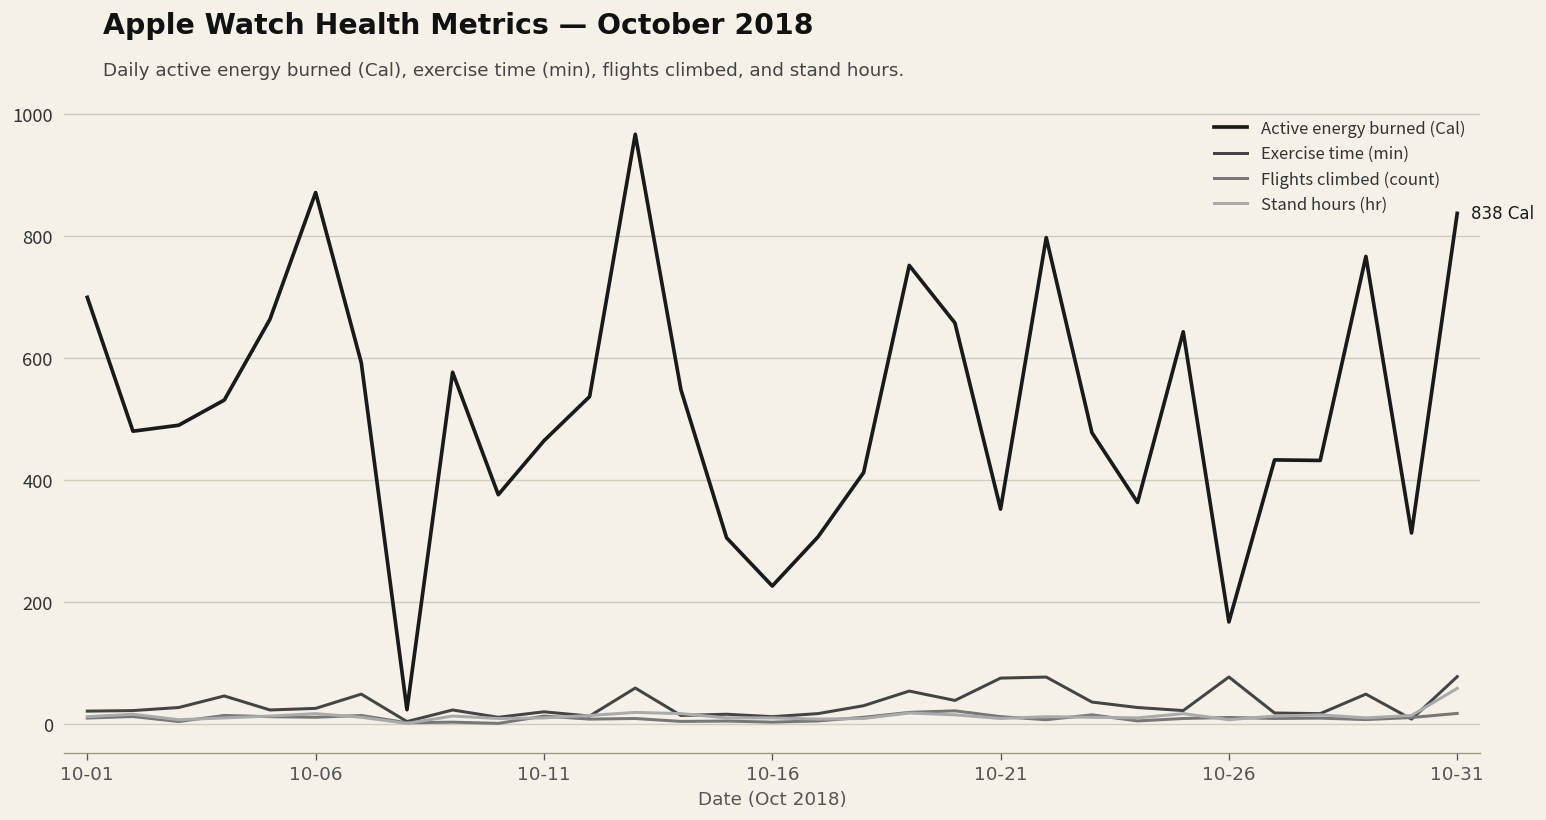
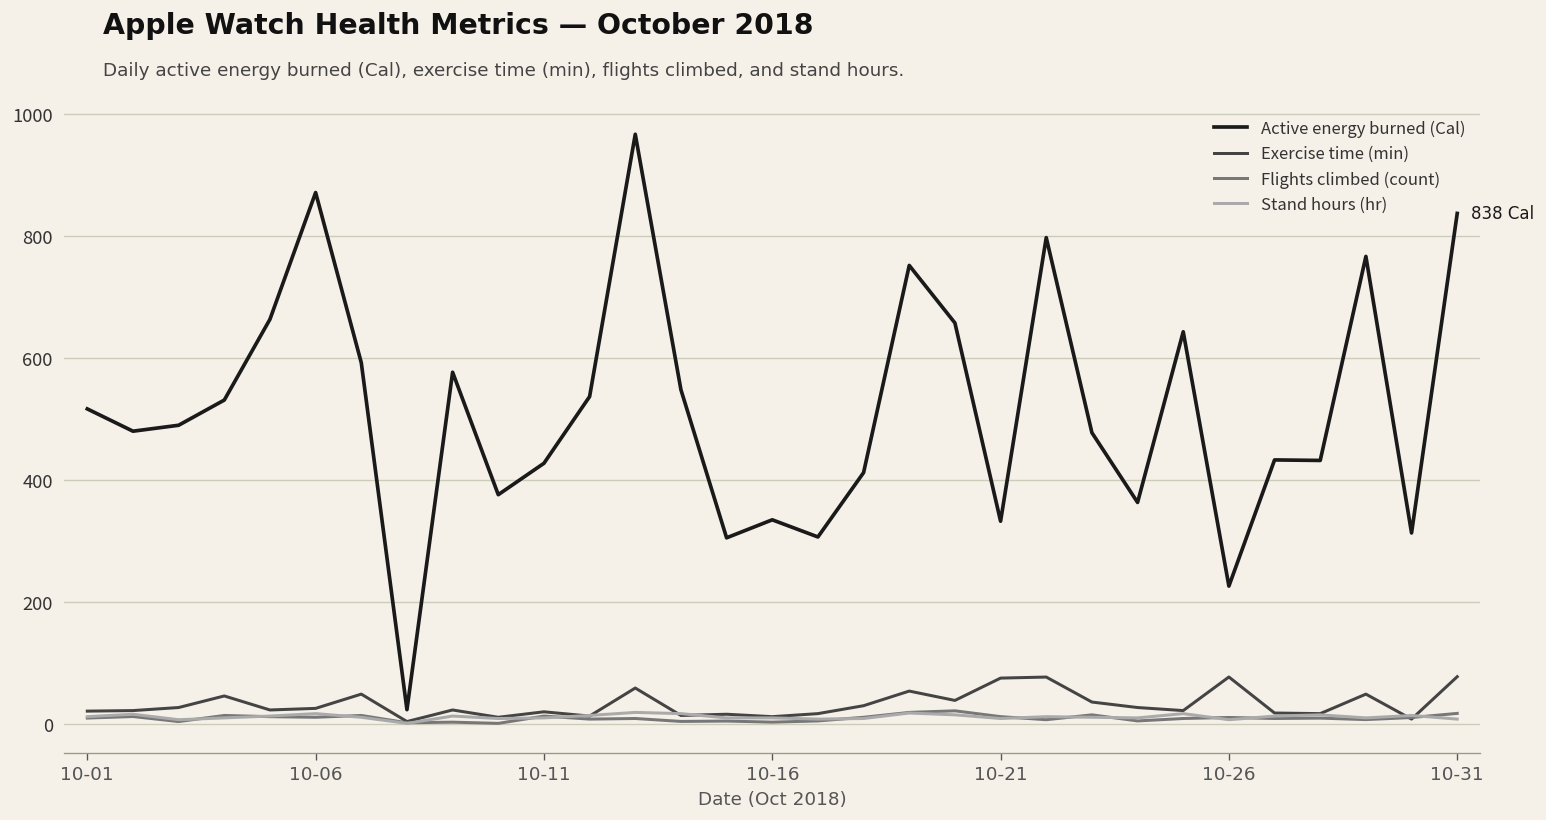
  {
    "Active energy burned (Cal)": {
-     "10-01": 700,
+     "10-01": 520,
      "10-06": 870,
-     "10-11": 460,
-     "10-16": 230,
-     "10-21": 350,
-     "10-26": 170
+     "10-11": 430,
+     "10-16": 330,
+     "10-21": 330,
+     "10-26": 230
    },
    "Exercise time (min)": {
      "10-01": 20,
      "10-06": 30,
      "10-11": 20,
      "10-21": 80,
      "10-26": 80,
      "10-31": 80
    },
    "Flights climbed (count)": {
      "10-06": 10,
      "10-16": 0,
      "10-31": 20
    },
    "Stand hours (hr)": {
      "10-06": 20,
-     "10-31": 60
+     "10-31": 10
    }
  }
